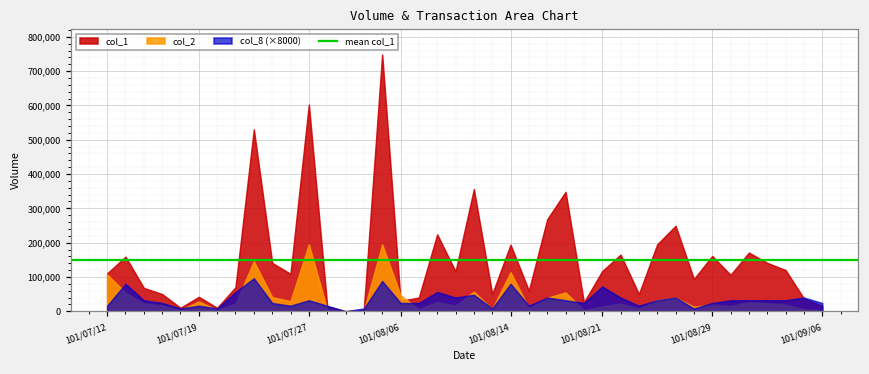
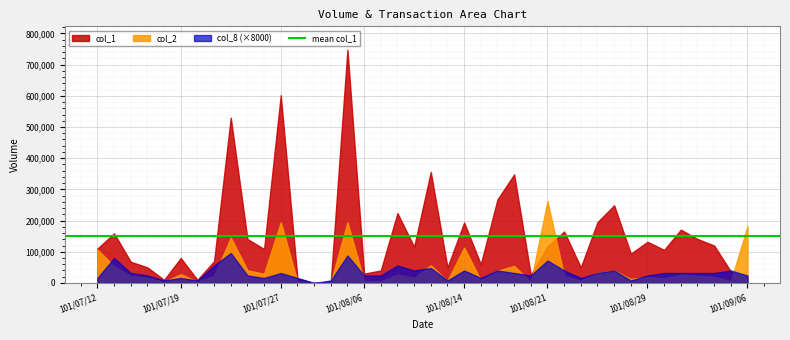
  {
    "col_1": {
-     "101/07/19": "40,000",
+     "101/07/19": "80,000",
      "101/07/27": "600,000",
      "101/08/14": "190,000",
      "101/08/21": "120,000",
-     "101/08/29": "160,000"
+     "101/08/29": "130,000"
    },
    "col_2": {
      "101/07/19": "30,000",
      "101/07/27": "190,000",
-     "101/08/06": "50,000",
+     "101/08/06": "10,000",
      "101/08/14": "110,000",
-     "101/08/21": "10,000",
-     "101/09/06": "0"
+     "101/08/21": "260,000",
+     "101/09/06": "180,000"
    },
    "col_8 (×8000)": {
      "101/07/12": "20,000",
      "101/07/19": "20,000",
      "101/07/27": "30,000",
-     "101/08/14": "80,000",
+     "101/08/14": "40,000",
      "101/08/21": "70,000"
    }
  }
